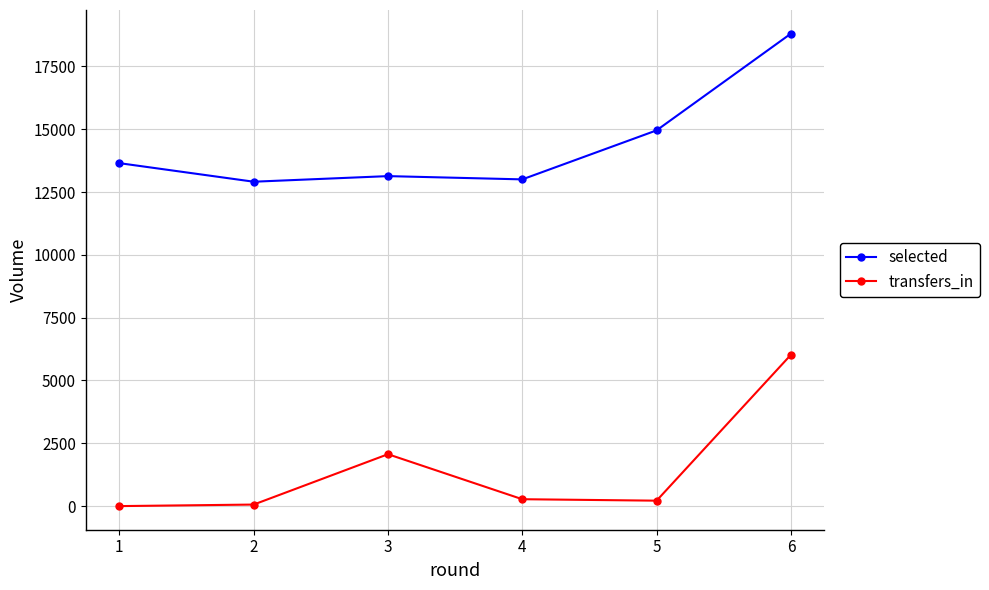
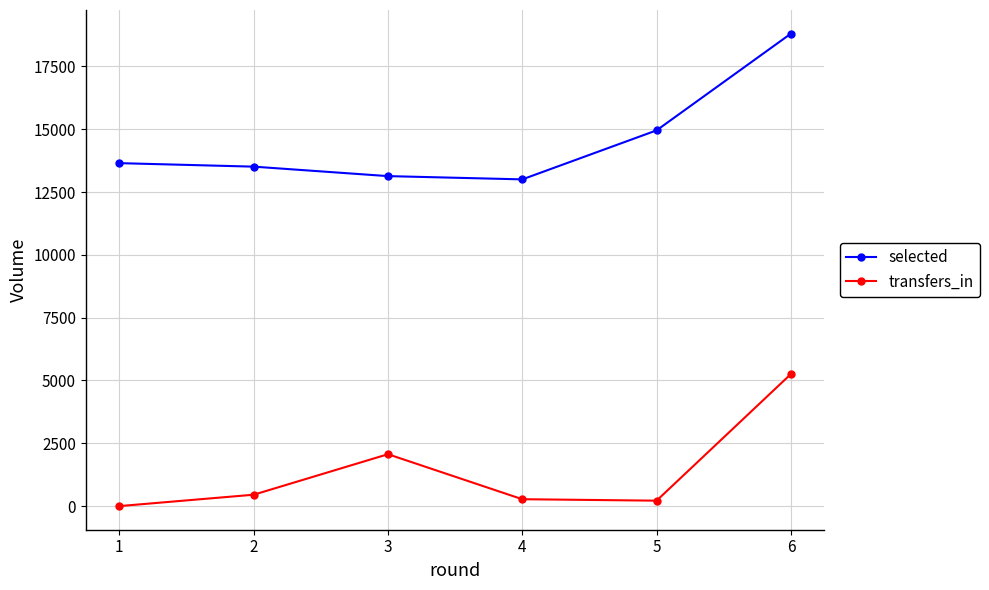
  {
    "selected": {
      "1": 13600,
-     "2": 12900,
+     "2": 13500,
      "3": 13100,
      "4": 13000,
      "5": 15000,
      "6": 18800
    },
    "transfers_in": {
      "1": 0,
-     "2": 100,
+     "2": 500,
      "3": 2100,
      "4": 300,
      "5": 200,
-     "6": 6000
+     "6": 5300
    }
  }
